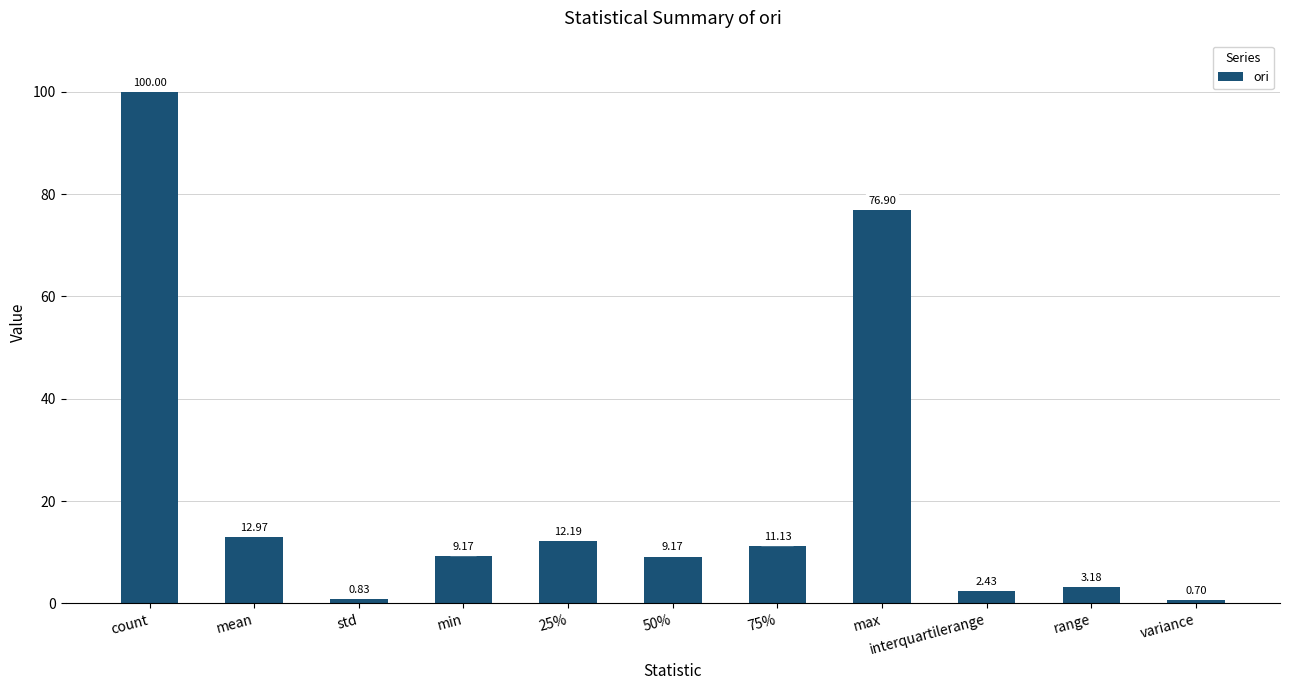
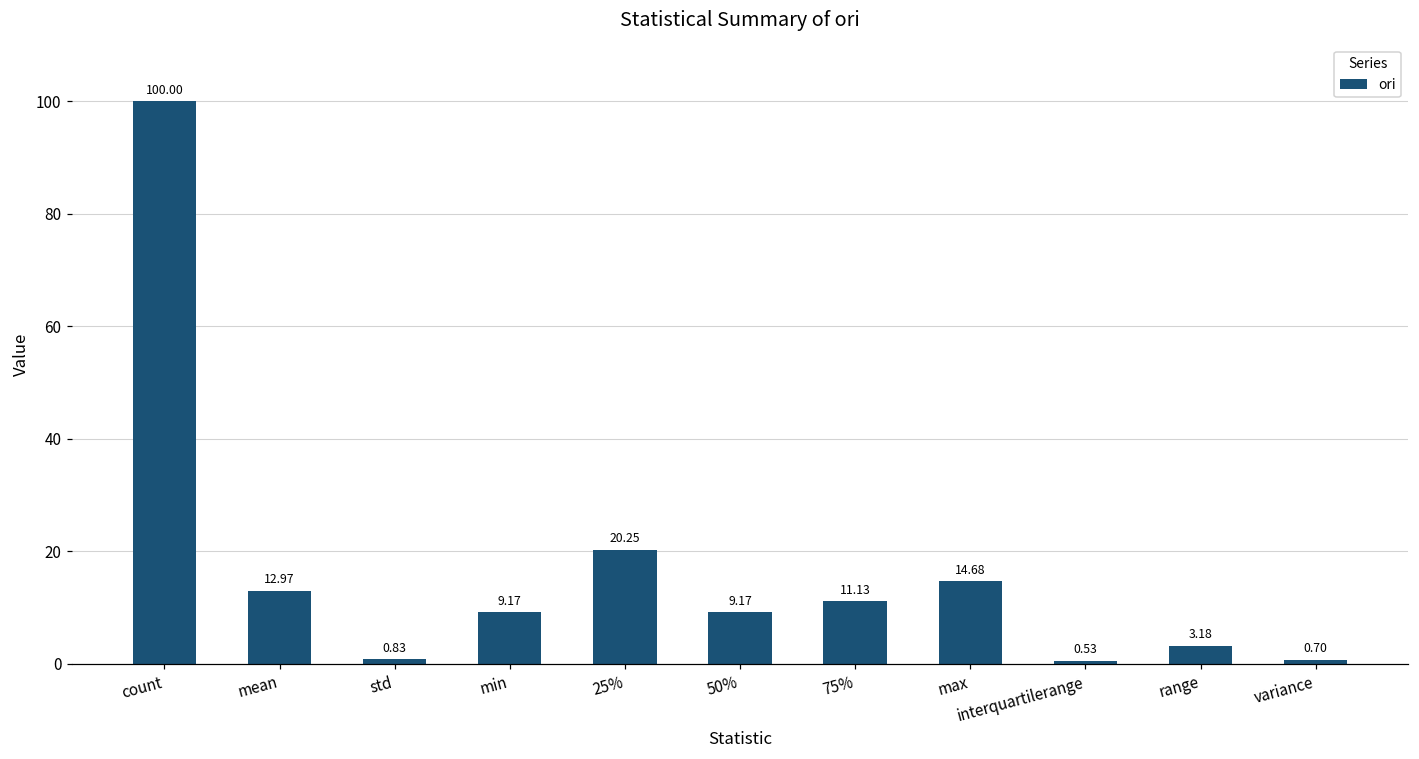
  {
-   "25%": 12.19,
-   "max": 76.90,
-   "interquartilerange": 2.43
+   "25%": 20.25,
+   "max": 14.68,
+   "interquartilerange": 0.53
  }
